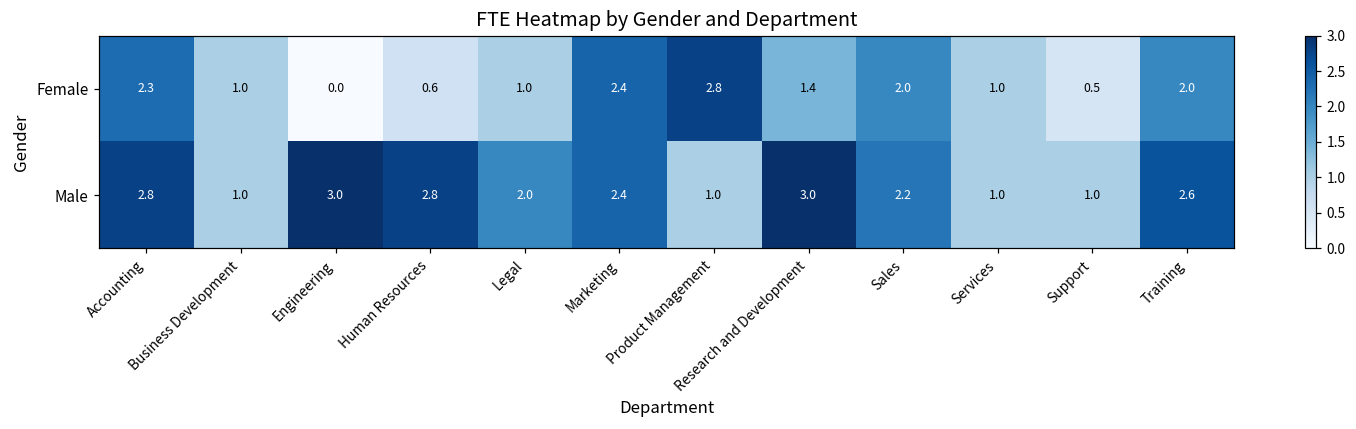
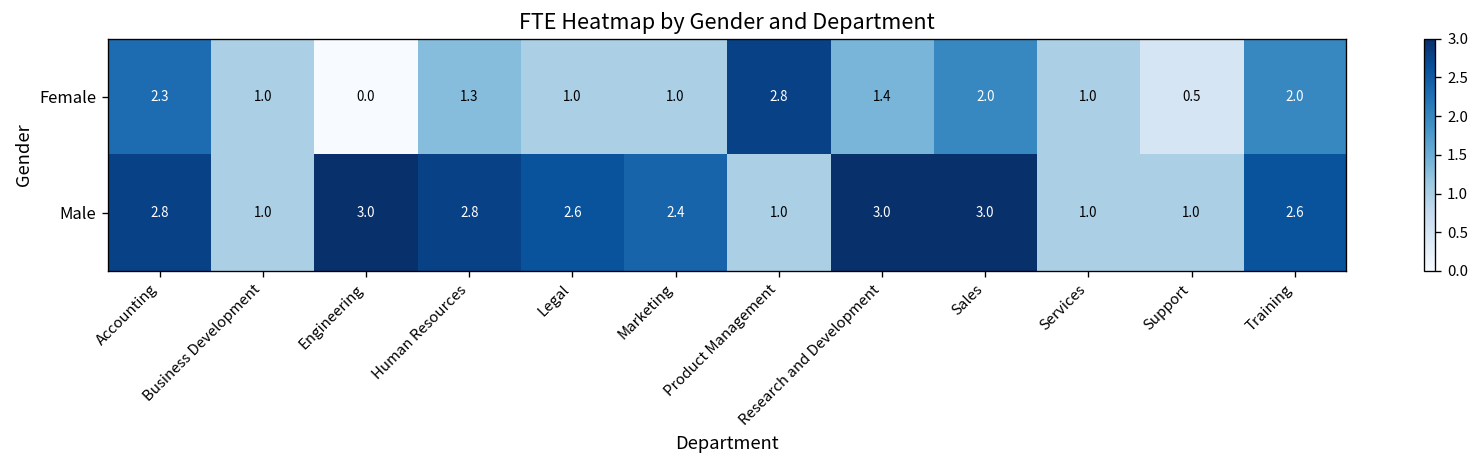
  {
    "Female": {
      "Accounting": 2.3,
      "Business Development": 1.0,
      "Engineering": 0.0,
-     "Human Resources": 0.6,
+     "Human Resources": 1.3,
      "Legal": 1.0,
-     "Marketing": 2.4,
+     "Marketing": 1.0,
      "Product Management": 2.8,
      "Research and Development": 1.4,
      "Sales": 2.0,
      "Services": 1.0,
      "Support": 0.5,
      "Training": 2.0
    },
    "Male": {
      "Accounting": 2.8,
      "Business Development": 1.0,
      "Engineering": 3.0,
      "Human Resources": 2.8,
-     "Legal": 2.0,
+     "Legal": 2.6,
      "Marketing": 2.4,
      "Product Management": 1.0,
      "Research and Development": 3.0,
-     "Sales": 2.2,
+     "Sales": 3.0,
      "Services": 1.0,
      "Support": 1.0,
      "Training": 2.6
    }
  }
